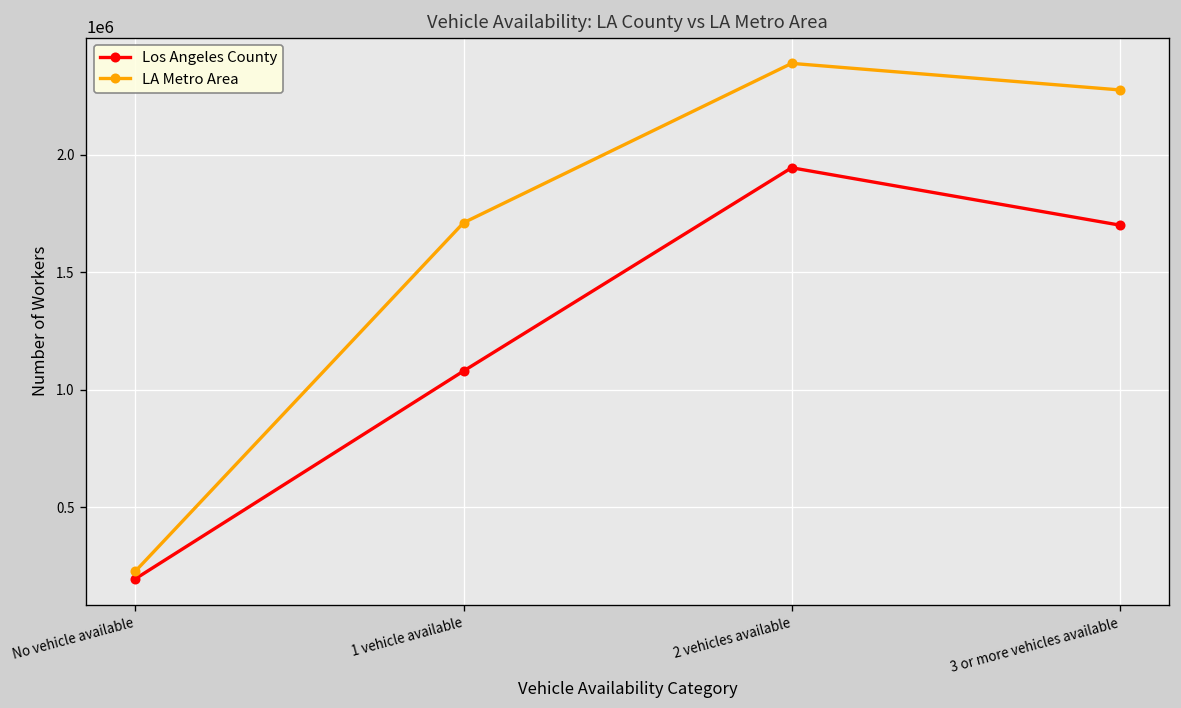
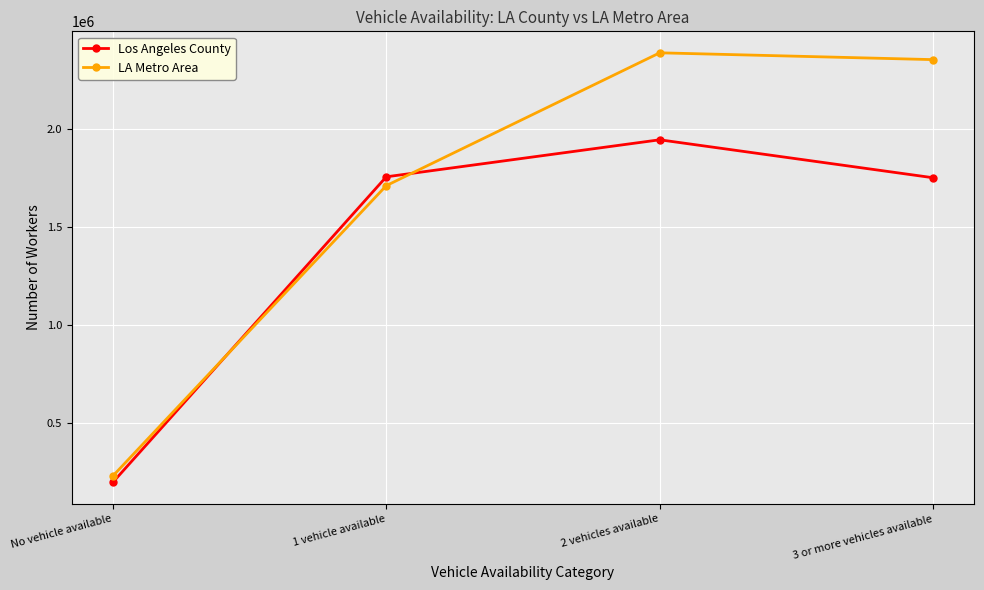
  {
    "Los Angeles County": {
      "No vehicle available": 200000,
-     "1 vehicle available": 1080000,
+     "1 vehicle available": 1750000,
      "2 vehicles available": 1940000,
-     "3 or more vehicles available": 1700000
+     "3 or more vehicles available": 1750000
    },
    "LA Metro Area": {
      "No vehicle available": 230000,
      "1 vehicle available": 1710000,
      "2 vehicles available": 2390000,
-     "3 or more vehicles available": 2280000
+     "3 or more vehicles available": 2350000
    }
  }
